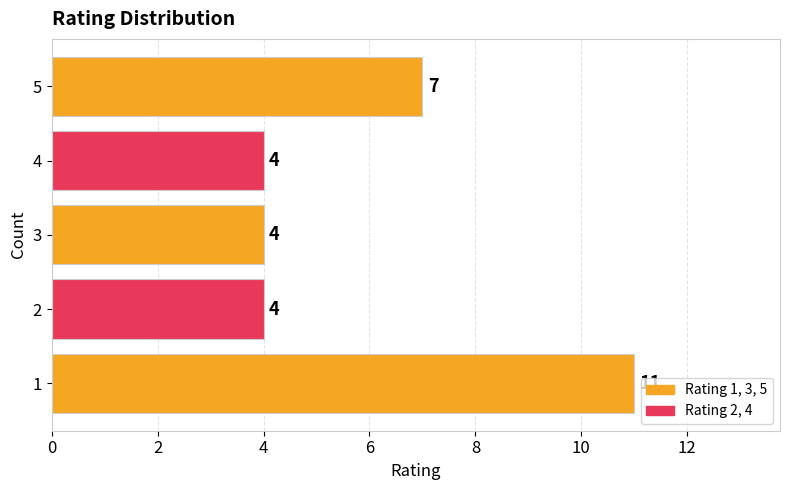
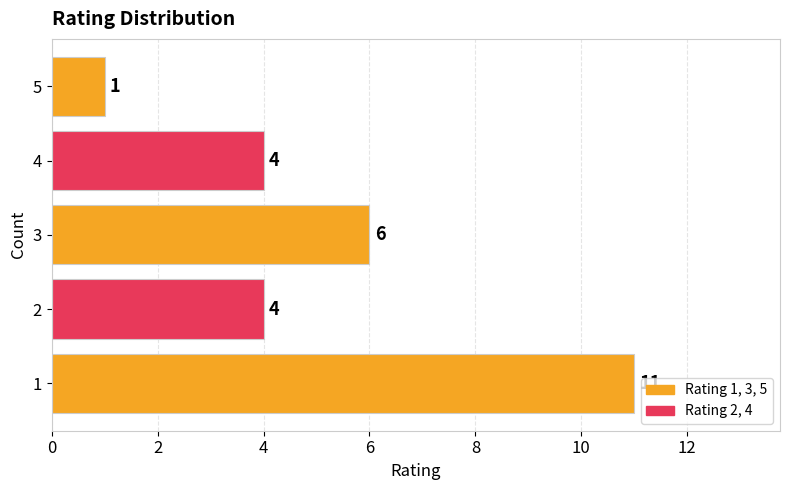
  {
-   "5": 7,
+   "5": 1,
    "4": 4,
-   "3": 4,
+   "3": 6,
    "2": 4
  }
